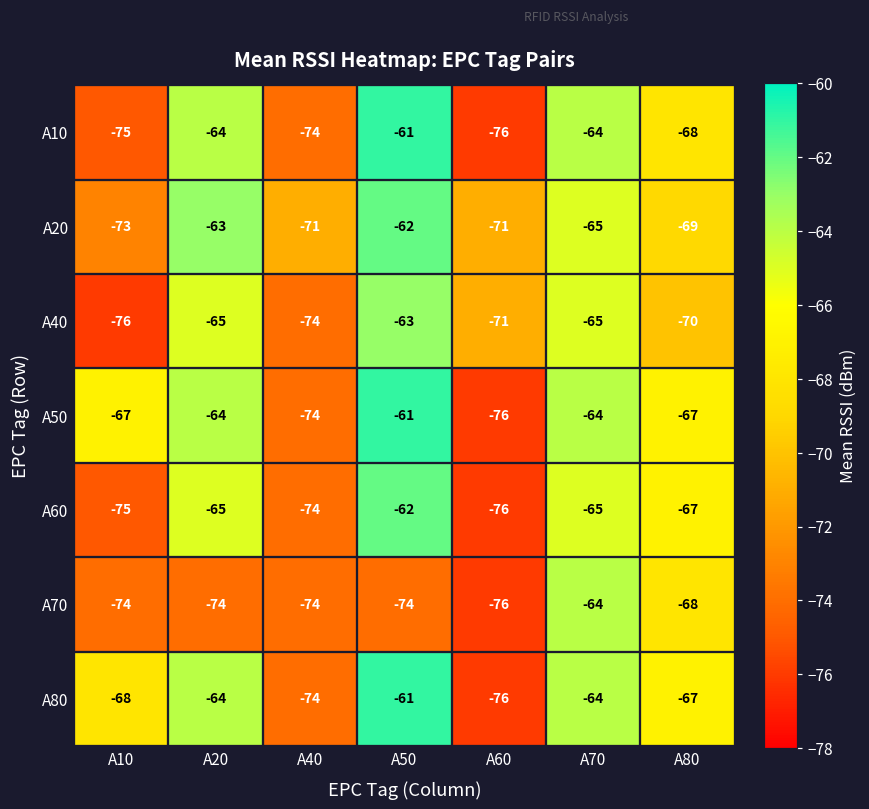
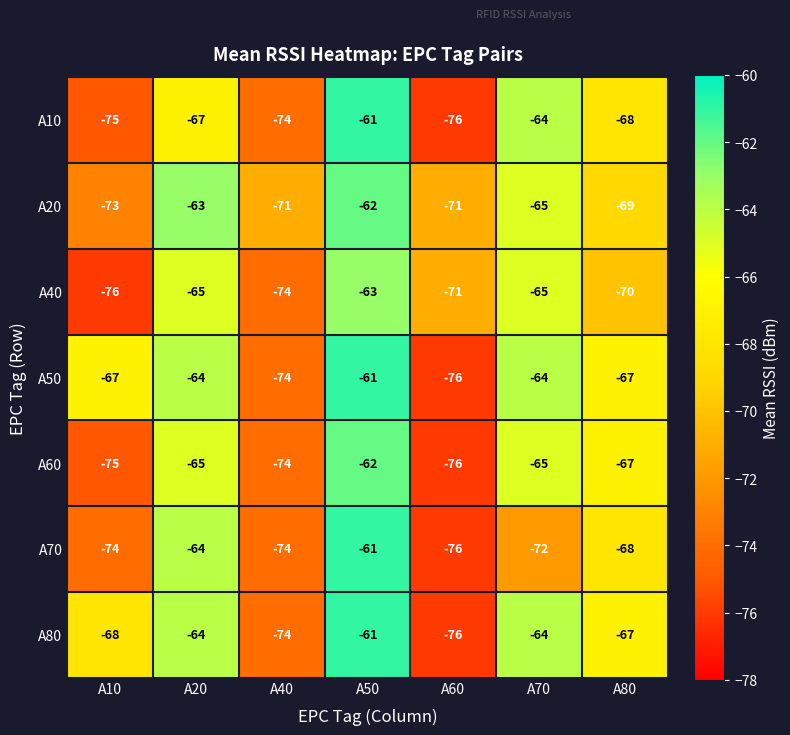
  {
    "A10": {
      "A10": -75,
-     "A20": -64,
+     "A20": -67,
      "A40": -74,
      "A50": -61,
      "A60": -76,
      "A70": -64,
      "A80": -68
    },
    "A20": {
      "A10": -73,
      "A20": -63,
      "A40": -71,
      "A50": -62,
      "A60": -71,
      "A70": -65,
      "A80": -69
    },
    "A40": {
      "A10": -76,
      "A20": -65,
      "A40": -74,
      "A50": -63,
      "A60": -71,
      "A70": -65,
      "A80": -70
    },
    "A50": {
      "A10": -67,
      "A20": -64,
      "A40": -74,
      "A50": -61,
      "A60": -76,
      "A70": -64,
      "A80": -67
    },
    "A60": {
      "A10": -75,
      "A20": -65,
      "A40": -74,
      "A50": -62,
      "A60": -76,
      "A70": -65,
      "A80": -67
    },
    "A70": {
      "A10": -74,
-     "A20": -74,
+     "A20": -64,
      "A40": -74,
-     "A50": -74,
+     "A50": -61,
      "A60": -76,
-     "A70": -64,
+     "A70": -72,
      "A80": -68
    },
    "A80": {
      "A10": -68,
      "A20": -64,
      "A40": -74,
      "A50": -61,
      "A60": -76,
      "A70": -64,
      "A80": -67
    }
  }
